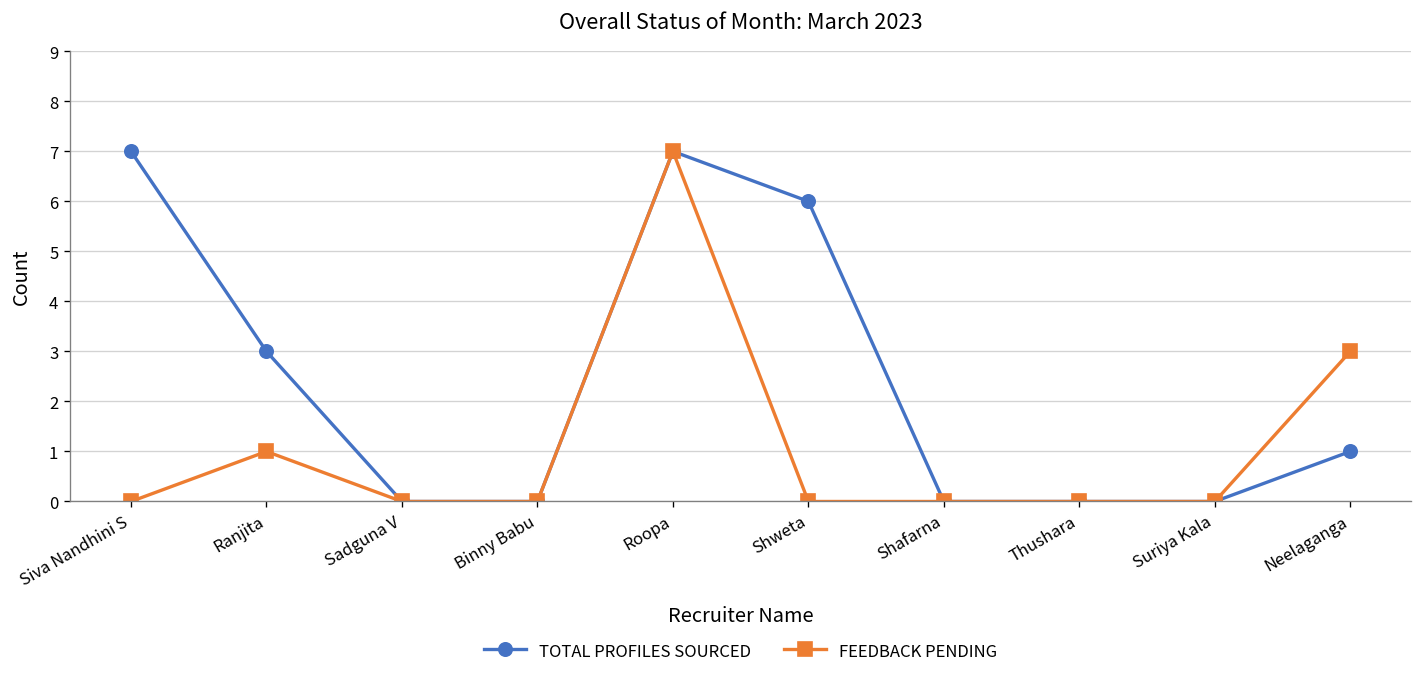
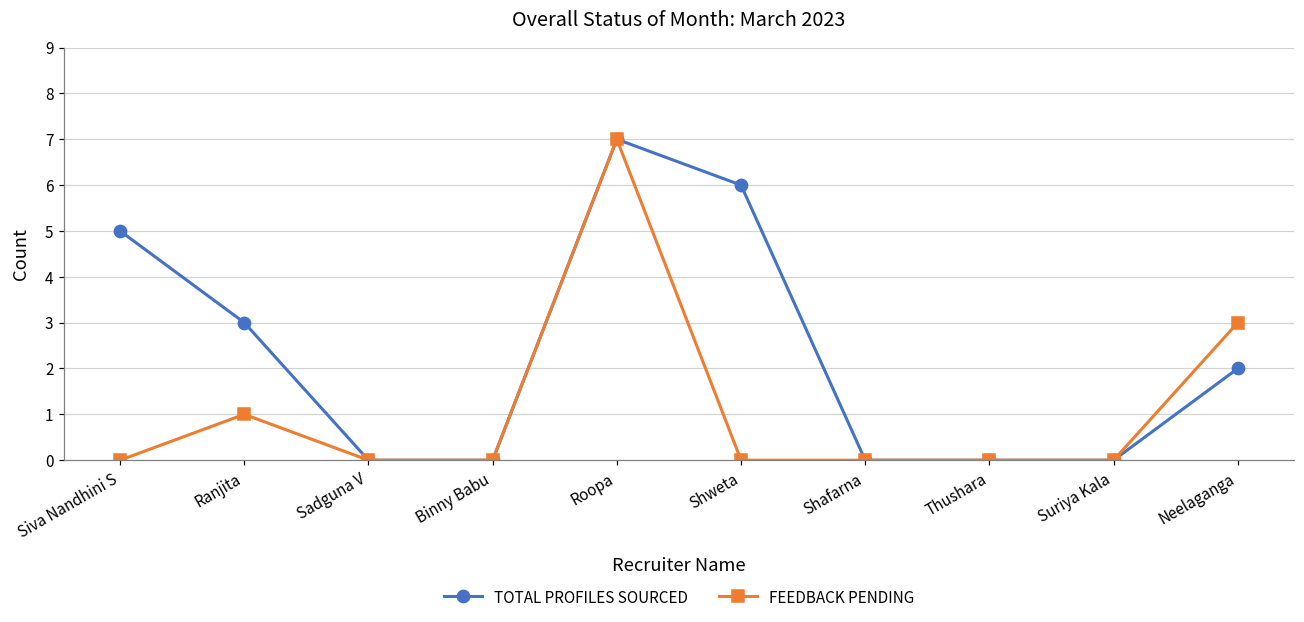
  {
    "TOTAL PROFILES SOURCED": {
-     "Siva Nandhini S": 7,
+     "Siva Nandhini S": 5,
      "Ranjita": 3,
      "Shweta": 6,
-     "Neelaganga": 1
+     "Neelaganga": 2
    },
    "FEEDBACK PENDING": {
      "Siva Nandhini S": 0,
      "Ranjita": 1,
      "Shweta": 0,
      "Neelaganga": 3
    }
  }
